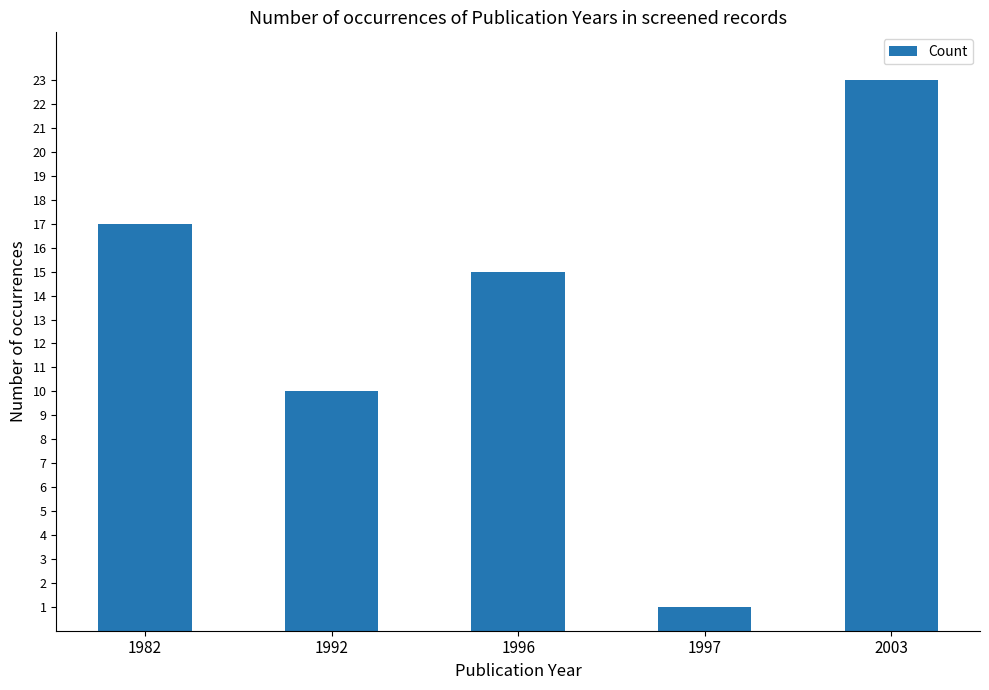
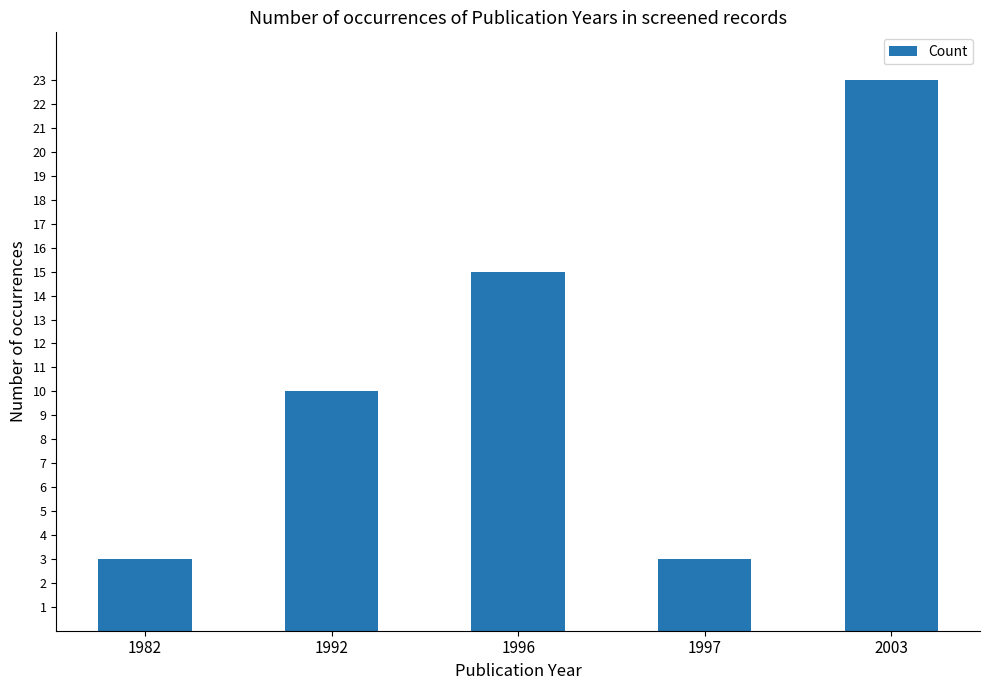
  {
-   "1982": 17,
+   "1982": 3,
    "1992": 10,
    "1996": 15,
-   "1997": 1,
+   "1997": 3,
    "2003": 23
  }
